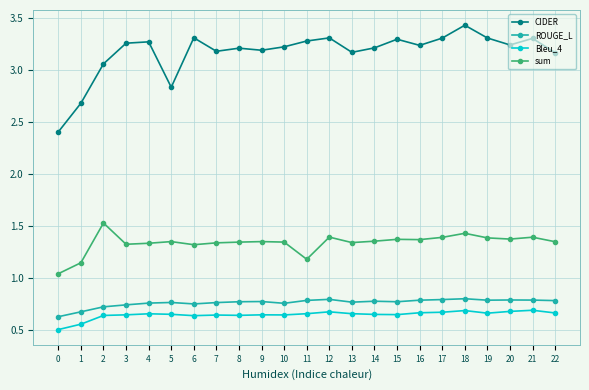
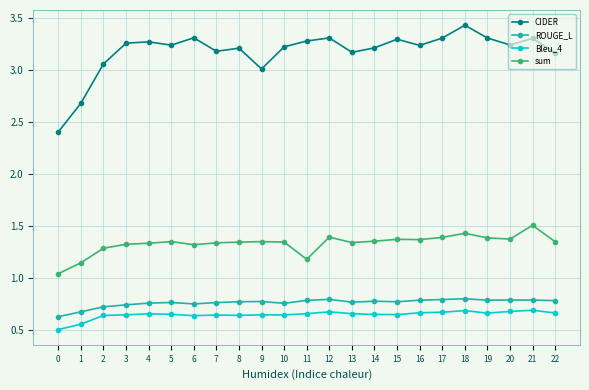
  {
    "CIDER": {
      "0": 2.40,
      "1": 2.68,
      "2": 3.06,
      "3": 3.26,
      "4": 3.27,
-     "5": 2.83,
+     "5": 3.24,
      "6": 3.31,
      "7": 3.18,
      "8": 3.21,
-     "9": 3.19,
+     "9": 3.01,
      "10": 3.22,
      "11": 3.28,
      "12": 3.31,
      "13": 3.17,
      "14": 3.21,
      "15": 3.30,
      "16": 3.24,
      "17": 3.31,
      "18": 3.43,
      "19": 3.31
    },
    "sum": {
      "0": 1.04,
      "1": 1.14,
-     "2": 1.53,
+     "2": 1.28,
      "3": 1.32,
      "4": 1.33,
      "5": 1.35,
      "6": 1.32,
      "7": 1.34,
      "8": 1.34,
      "9": 1.35,
      "10": 1.34,
      "11": 1.18,
      "12": 1.39,
      "13": 1.34,
      "14": 1.35,
      "15": 1.37,
      "16": 1.37,
      "17": 1.39,
      "18": 1.43,
      "19": 1.38,
      "20": 1.37,
-     "21": 1.39,
+     "21": 1.50,
      "22": 1.35
    }
  }
